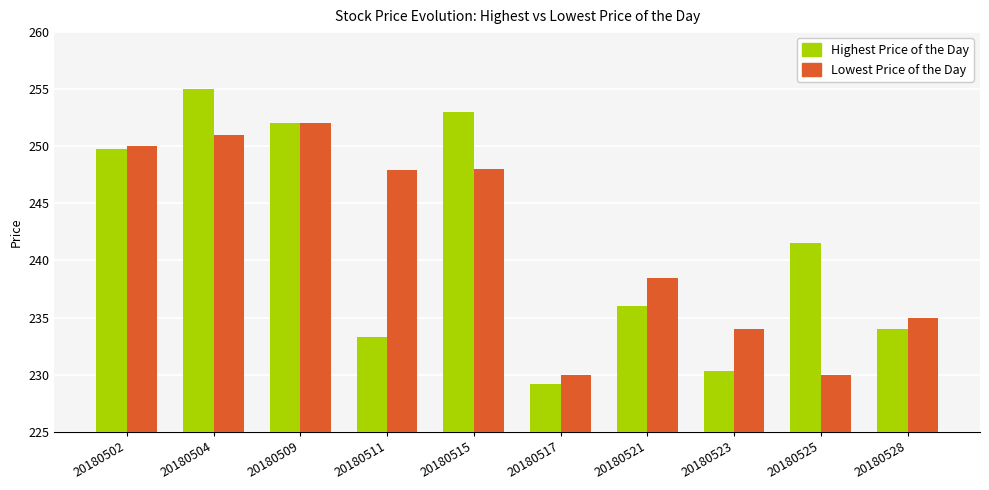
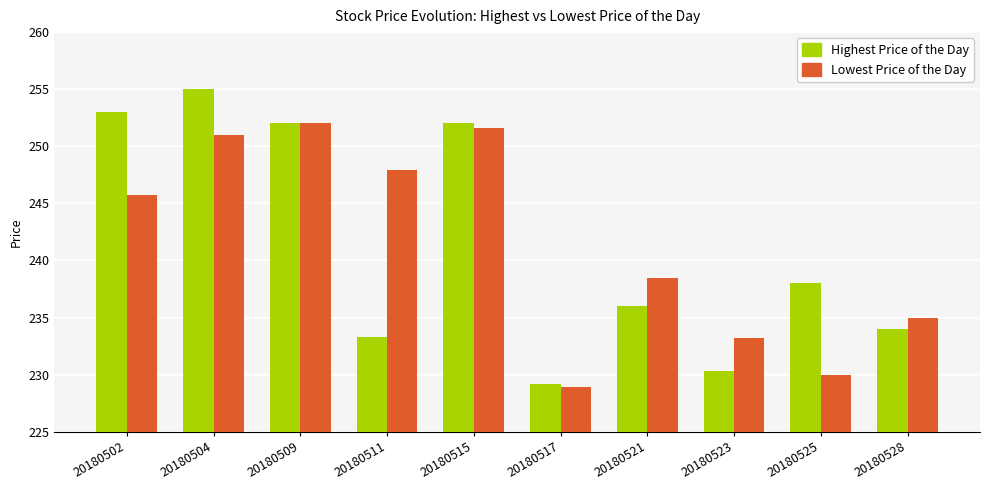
  {
    "Highest Price of the Day": {
-     "20180502": 249.8,
+     "20180502": 253.0,
      "20180504": 255.0,
      "20180509": 252.0,
      "20180511": 233.3,
-     "20180515": 253,
+     "20180515": 252,
      "20180517": 229.2,
      "20180521": 236.0,
      "20180523": 230.3,
-     "20180525": 241.5,
+     "20180525": 238.0,
      "20180528": 234.0
    },
    "Lowest Price of the Day": {
-     "20180502": 250.0,
+     "20180502": 245.7,
      "20180504": 251.0,
      "20180509": 252.0,
      "20180511": 247.9,
-     "20180515": 248.0,
-     "20180517": 230.0,
+     "20180515": 251.6,
+     "20180517": 228.9,
      "20180521": 238.5,
-     "20180523": 234.0,
+     "20180523": 233.2,
      "20180525": 230.0,
      "20180528": 235.0
    }
  }
